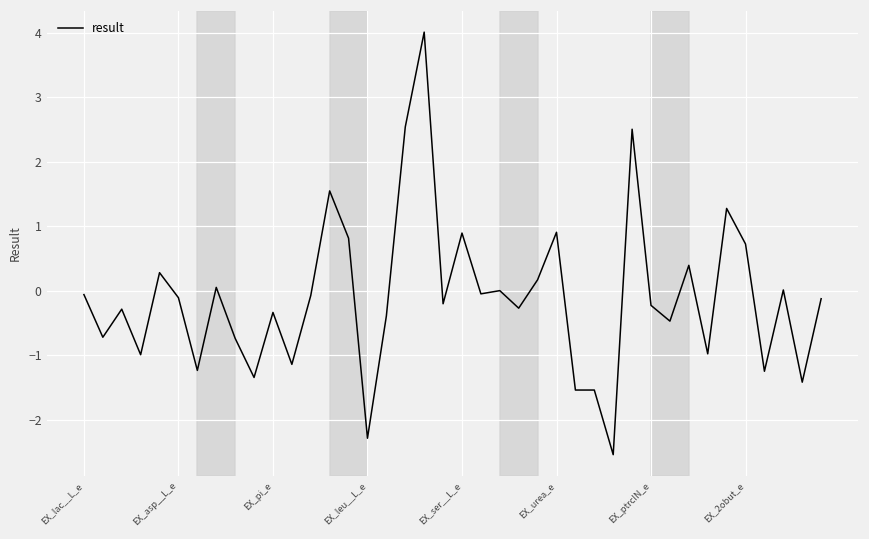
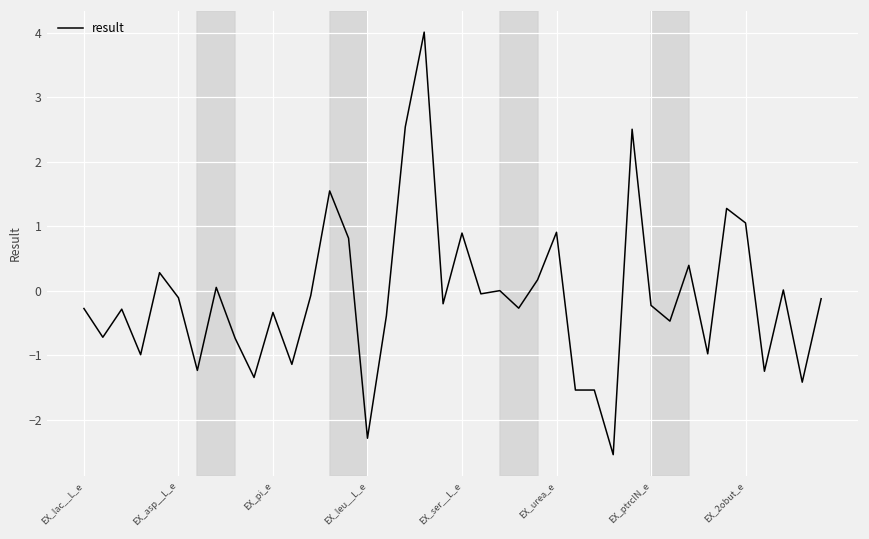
  {
-   "EX_lac__L_e": -0.1,
+   "EX_lac__L_e": -0.3,
    "EX_asp__L_e": -0.1,
    "EX_pi_e": -0.3,
    "EX_leu__L_e": -2.3,
    "EX_ser__L_e": 0.9,
    "EX_urea_e": 0.9,
    "EX_ptrcIN_e": -0.2,
-   "EX_2obut_e": 0.7
+   "EX_2obut_e": 1.0
  }
